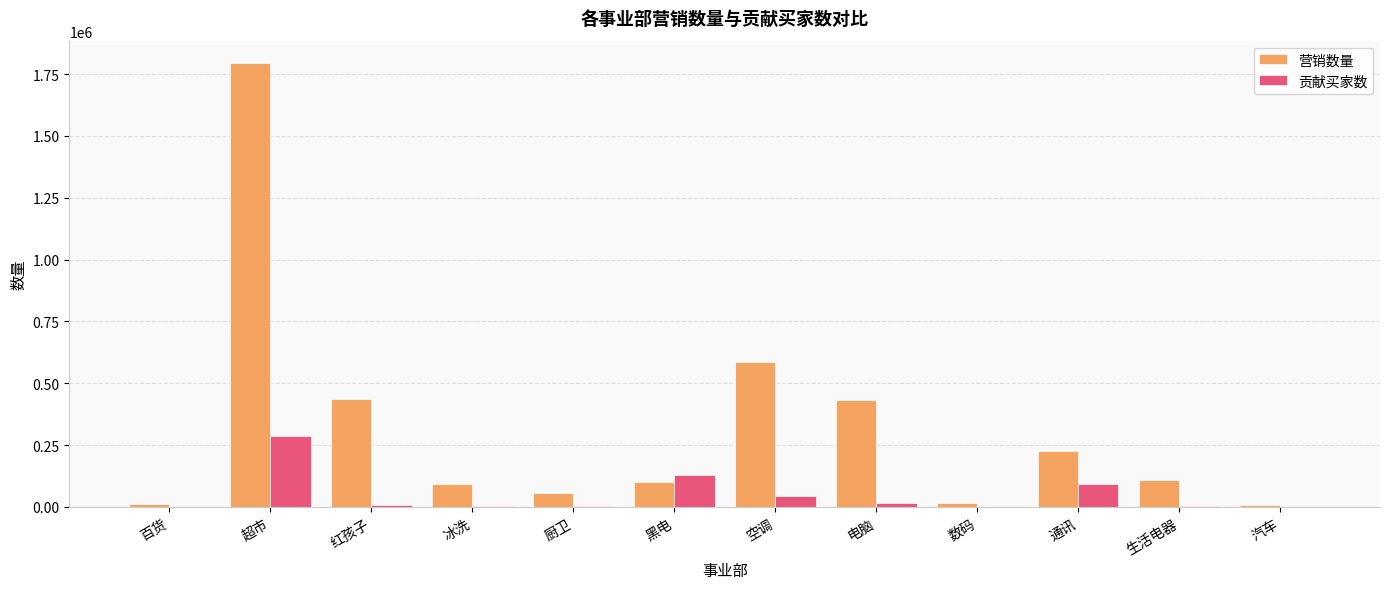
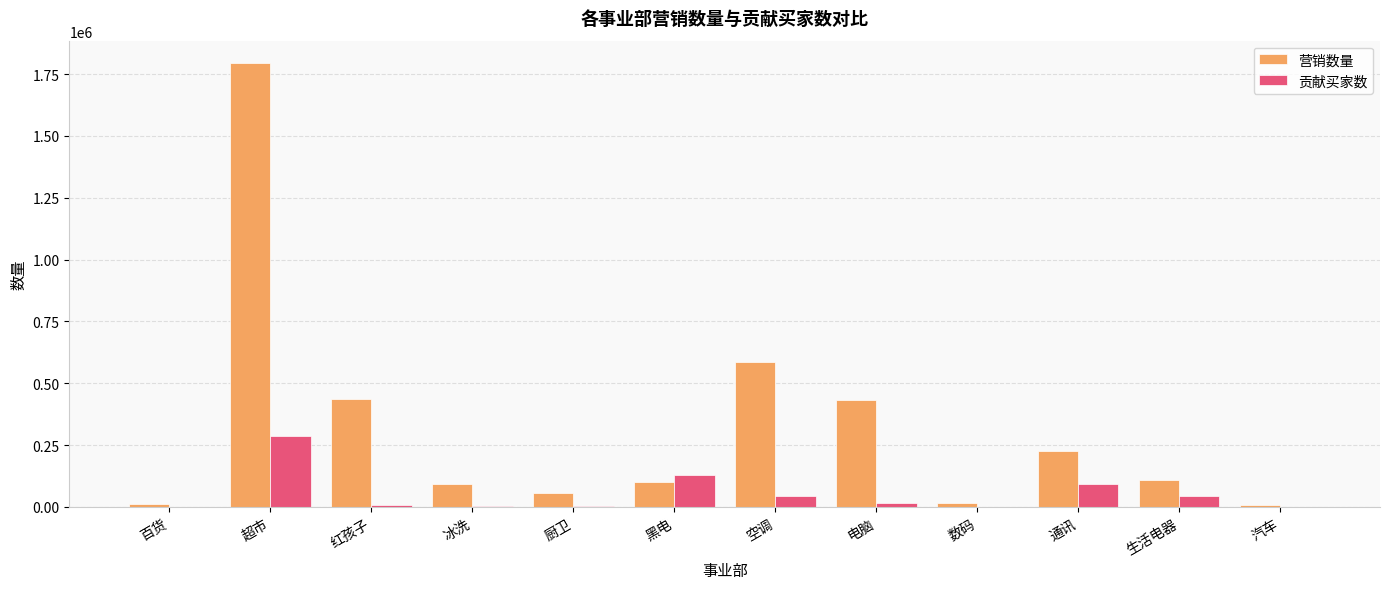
  {
    "营销数量": {
      "百货": 10000,
      "超市": 1800000,
      "红孩子": 430000,
      "冰洗": 90000,
      "厨卫": 60000,
      "黑电": 100000,
      "空调": 580000,
      "电脑": 430000,
      "数码": 20000,
      "通讯": 220000,
      "生活电器": 110000
    },
    "贡献买家数": {
      "超市": 290000,
      "黑电": 130000,
      "空调": 40000,
      "电脑": 10000,
      "通讯": 90000,
-     "生活电器": 0
+     "生活电器": 40000
    }
  }
